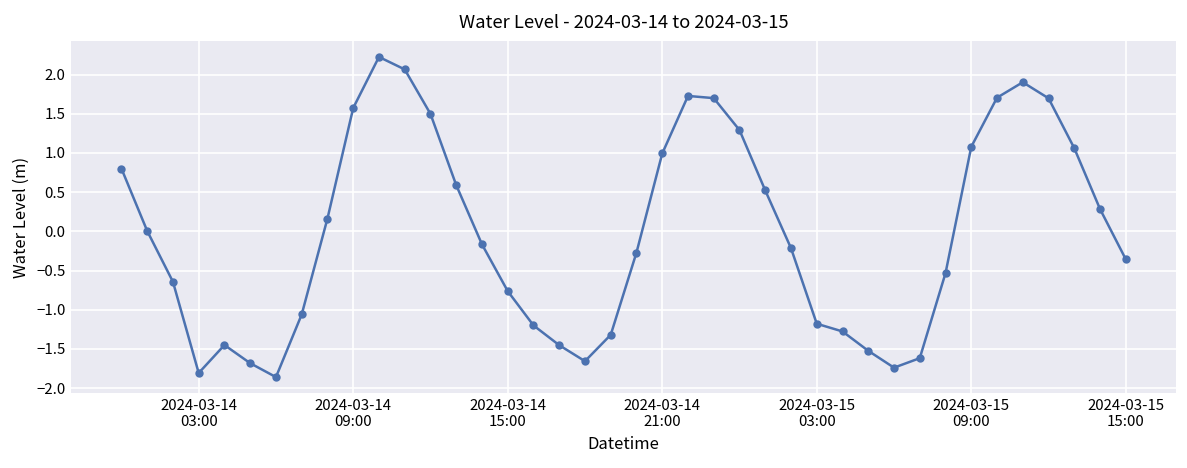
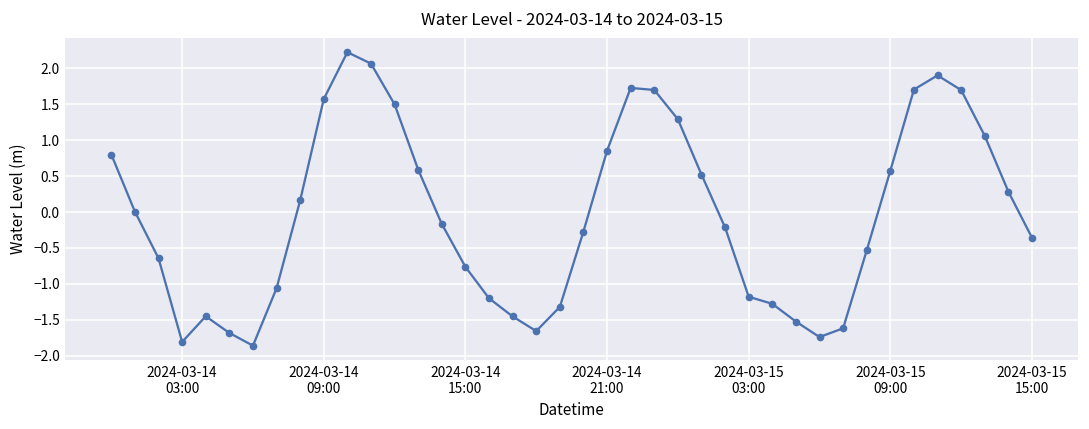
  {
    "2024-03-14 03:00": -1.8,
    "2024-03-14 09:00": 1.6,
    "2024-03-14 15:00": -0.8,
-   "2024-03-14 21:00": 1.0,
+   "2024-03-14 21:00": 0.9,
    "2024-03-15 03:00": -1.2,
-   "2024-03-15 09:00": 1.1,
+   "2024-03-15 09:00": 0.6,
    "2024-03-15 15:00": -0.4
  }
